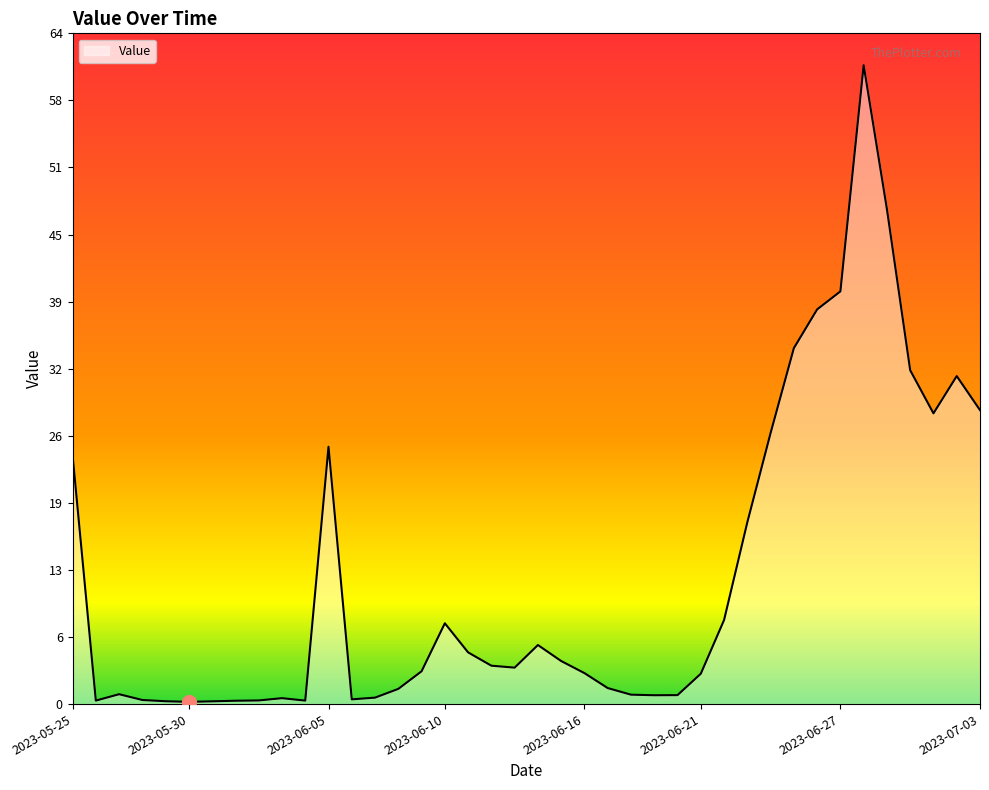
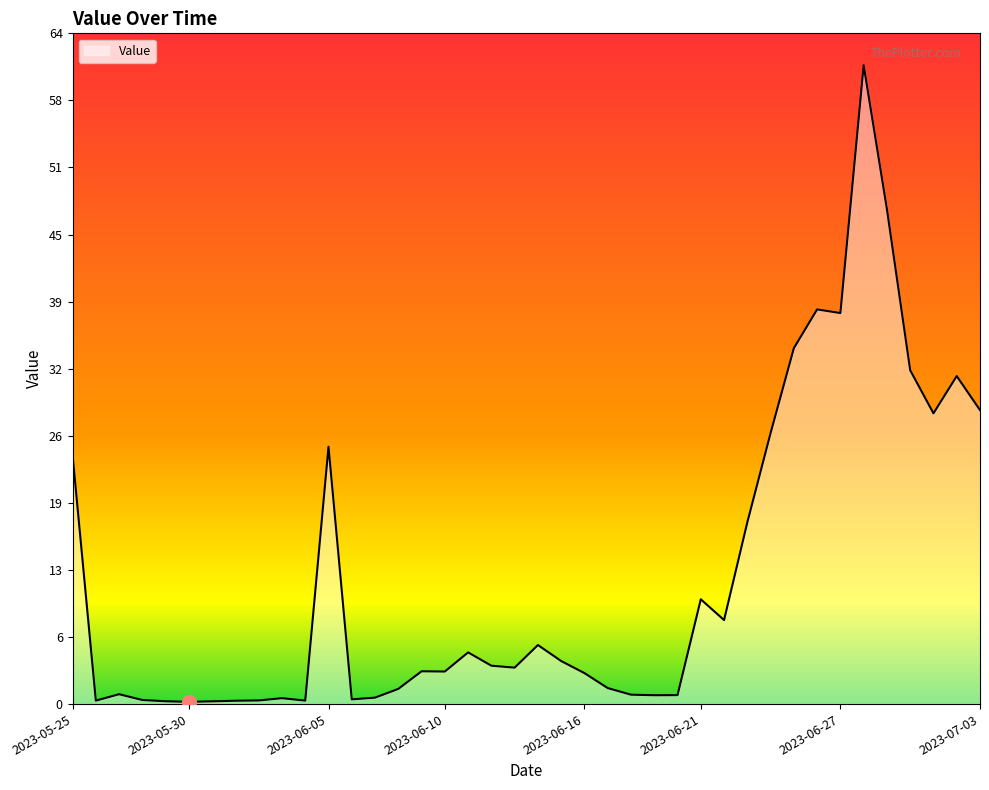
  {
    "Value": {
      "2023-05-25": 23.8,
      "2023-06-05": 24.6,
-     "2023-06-10": 7.7,
+     "2023-06-10": 3.1,
      "2023-06-16": 3.0,
-     "2023-06-21": 2.9,
-     "2023-06-27": 39.5,
+     "2023-06-21": 10.0,
+     "2023-06-27": 37.4,
      "2023-07-03": 28.1
    }
  }
